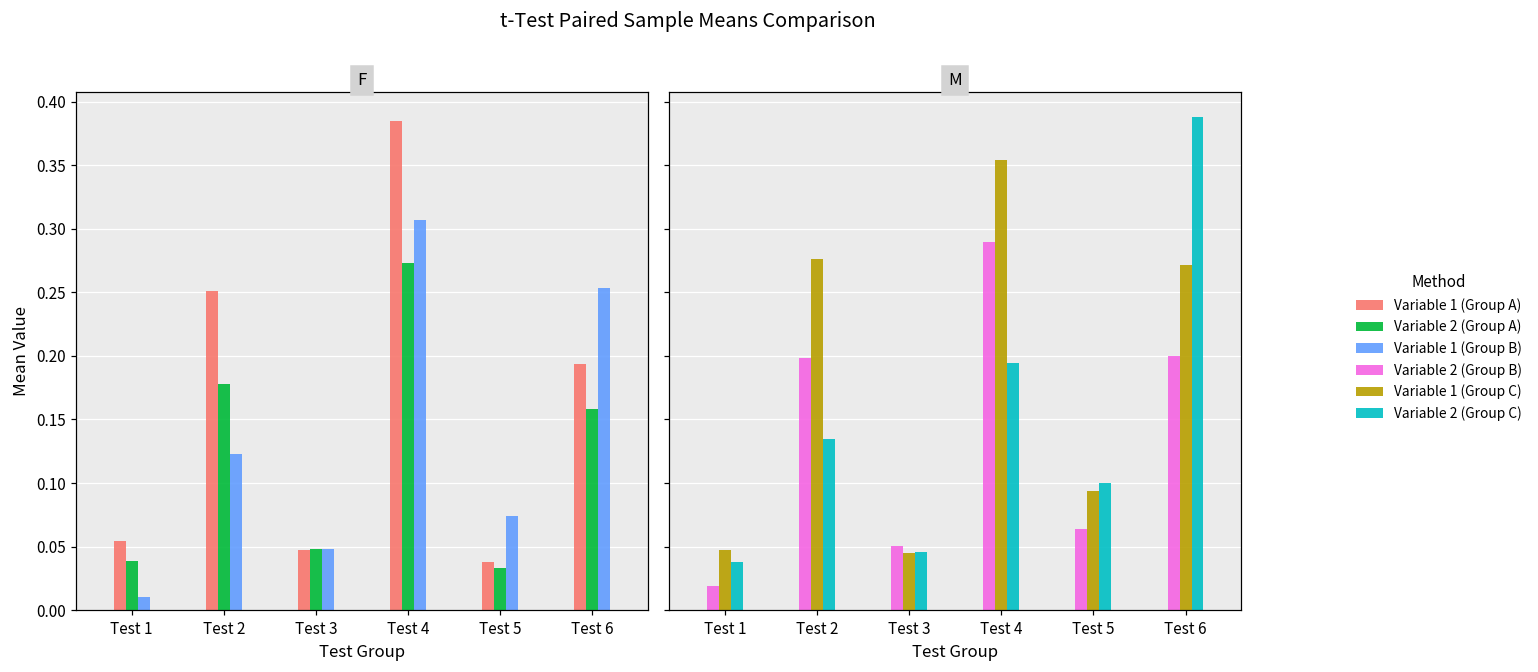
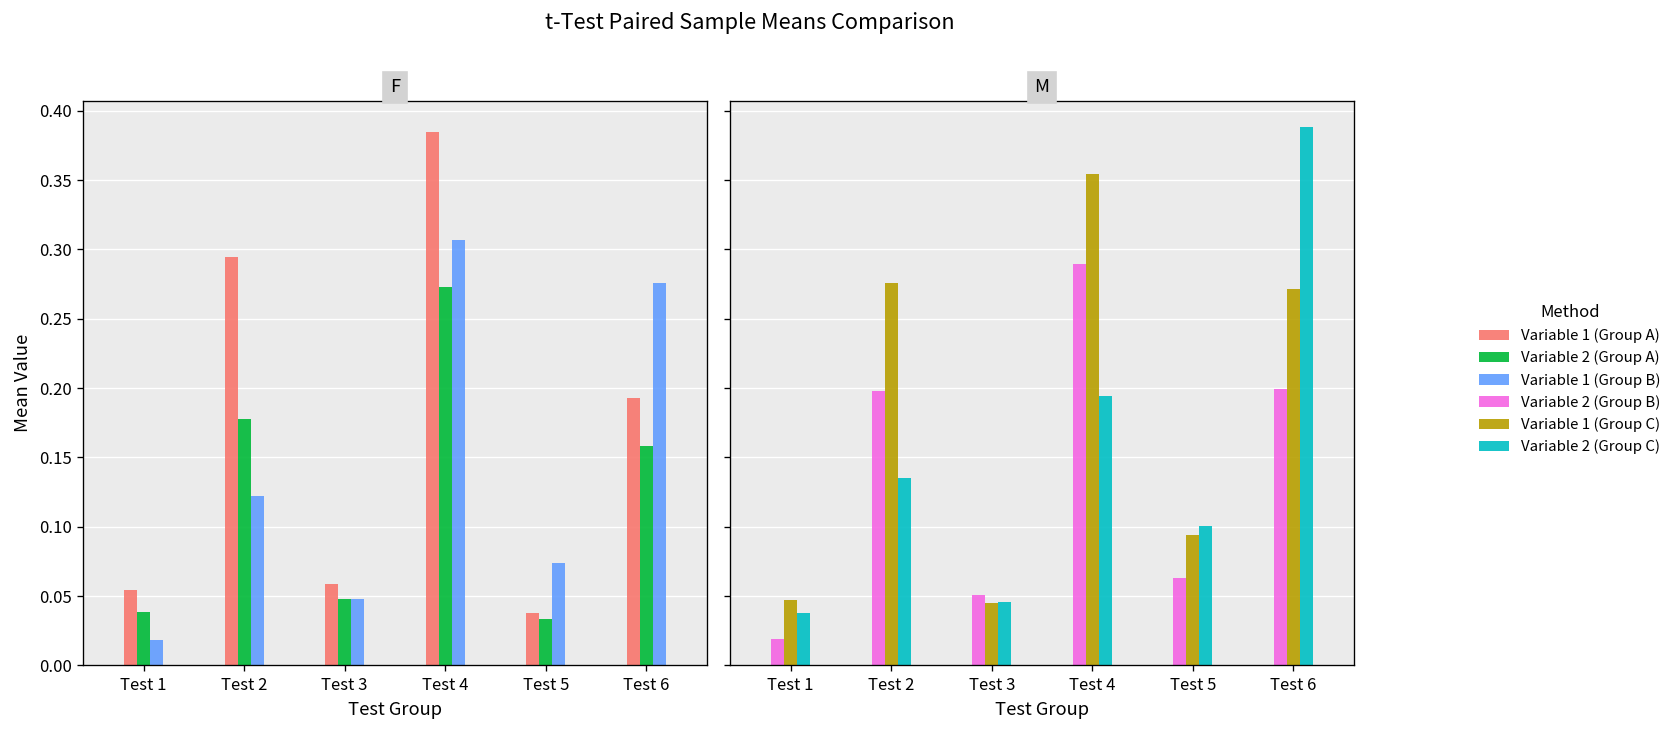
  {
    "F": {
      "Variable 1 (Group A)": {
        "Test 1": 0.054,
-       "Test 2": 0.251,
-       "Test 3": 0.048,
+       "Test 2": 0.294,
+       "Test 3": 0.059,
        "Test 4": 0.385,
        "Test 5": 0.038,
        "Test 6": 0.193
      },
      "Variable 2 (Group A)": {
        "Test 1": 0.039,
        "Test 2": 0.178,
        "Test 3": 0.048,
        "Test 4": 0.273,
        "Test 5": 0.033,
        "Test 6": 0.158
      },
      "Variable 1 (Group B)": {
-       "Test 1": 0.010,
+       "Test 1": 0.018,
        "Test 2": 0.123,
        "Test 3": 0.048,
        "Test 4": 0.307,
        "Test 5": 0.074,
-       "Test 6": 0.254
+       "Test 6": 0.276
      }
    }
  }
